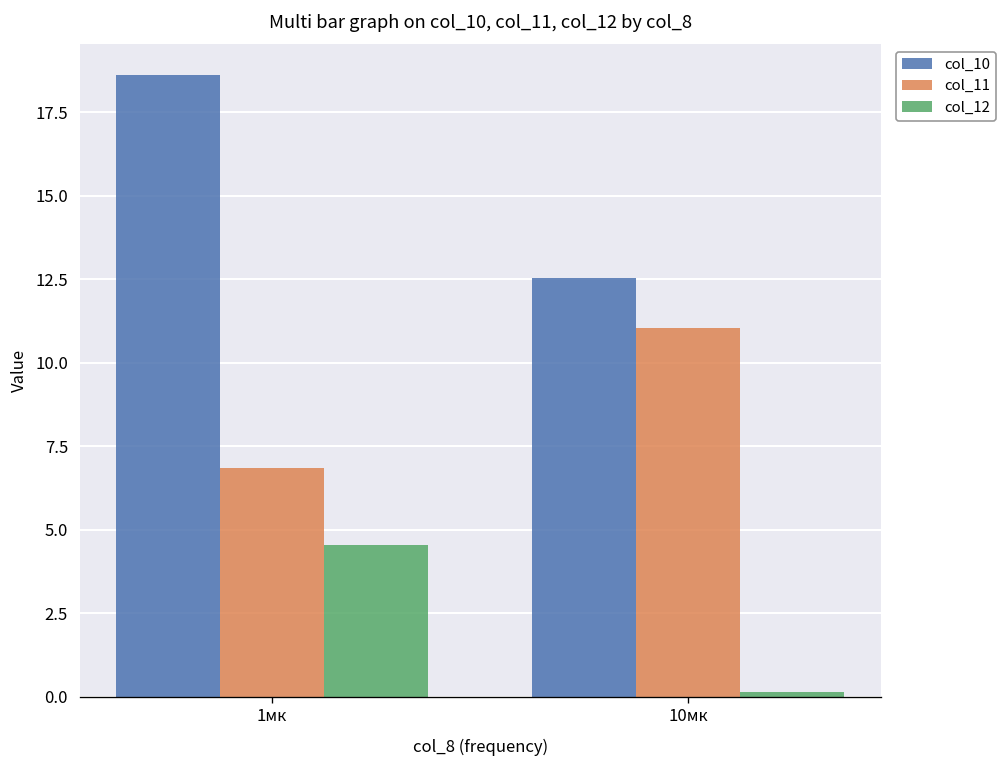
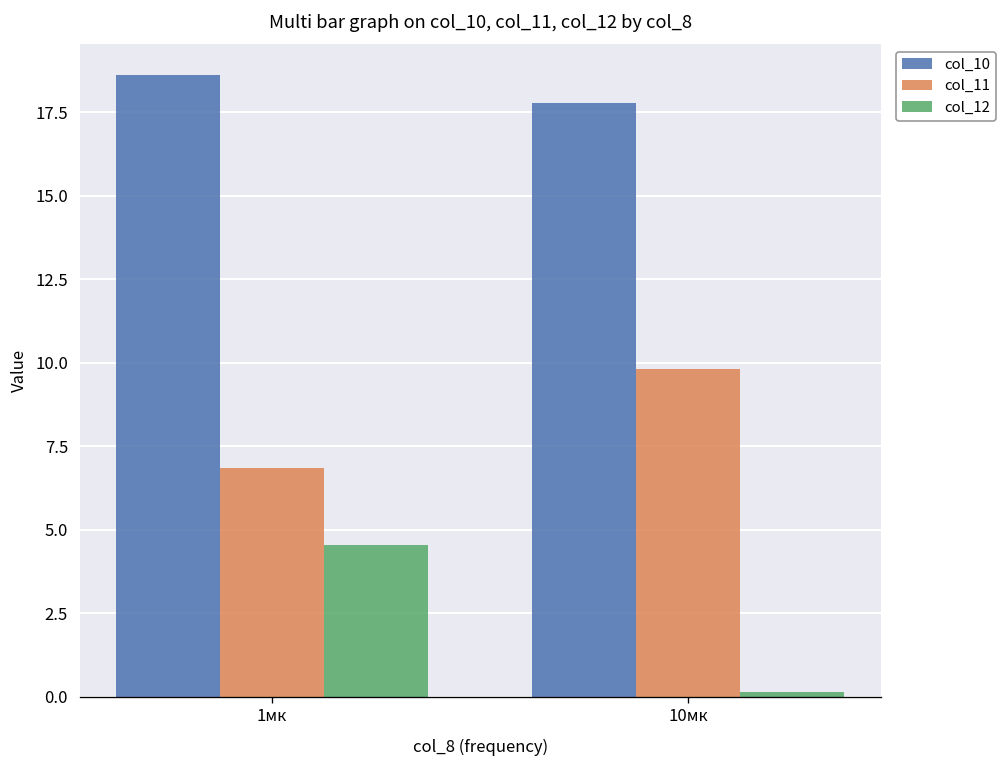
  {
    "col_10": {
      "1мк": 18.6,
-     "10мк": 12.5
+     "10мк": 17.8
    },
    "col_11": {
      "1мк": 6.8,
-     "10мк": 11.0
+     "10мк": 9.8
    },
    "col_12": {
      "1мк": 4.5,
      "10мк": 0.1
    }
  }
